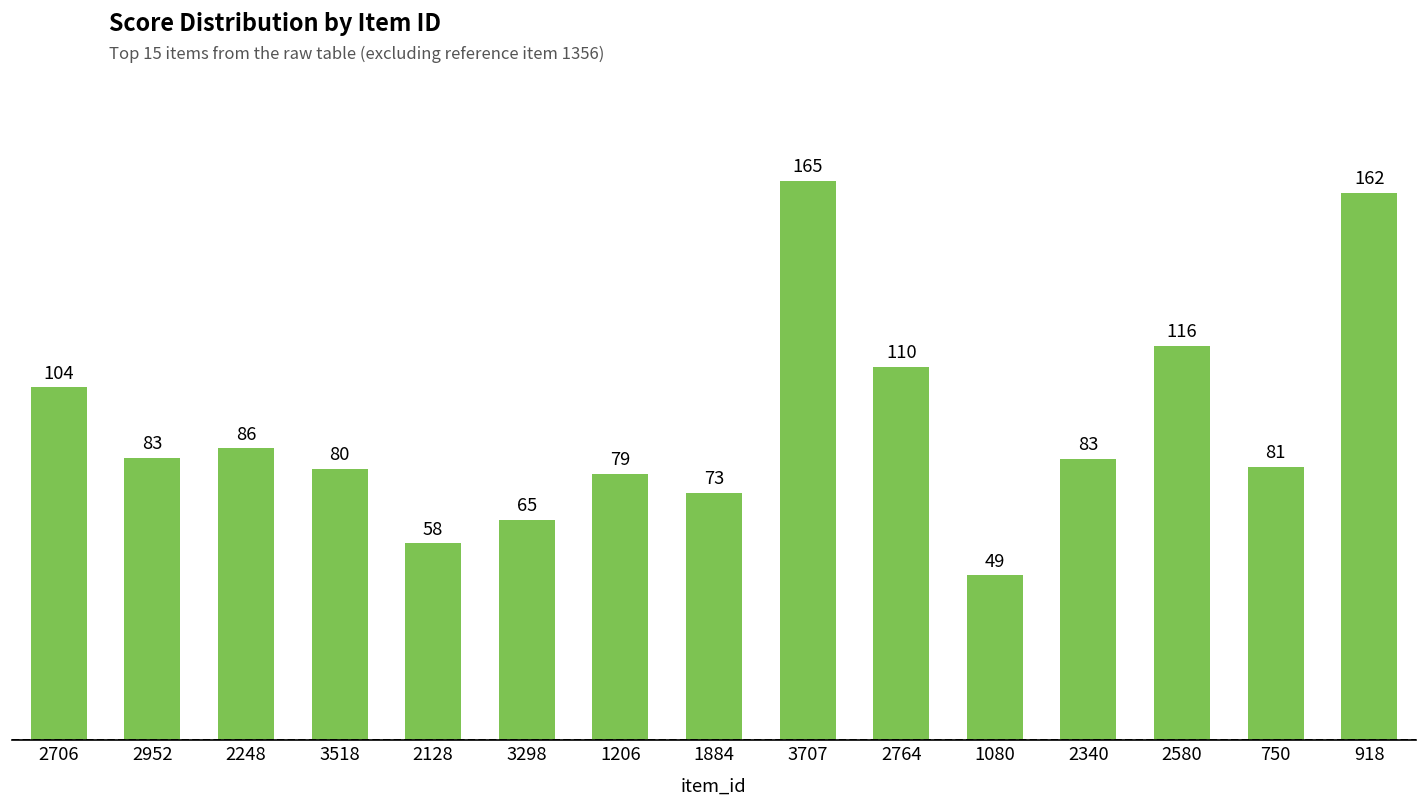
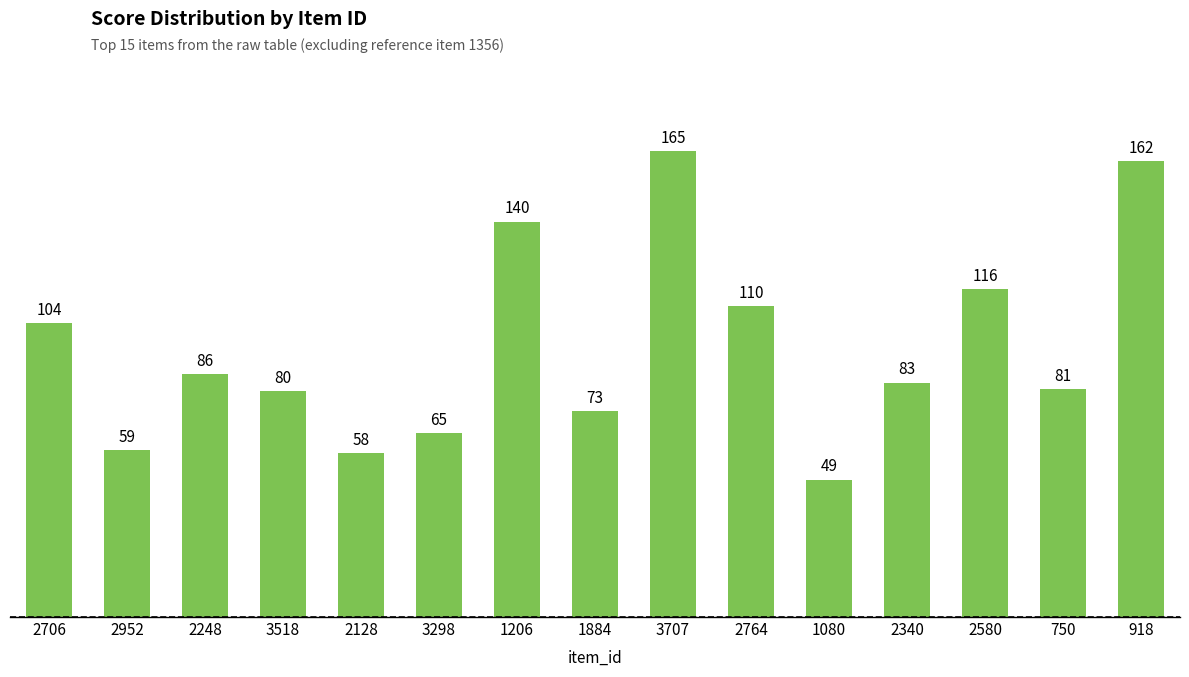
  {
    "2706": 104,
-   "2952": 83,
+   "2952": 59,
    "2248": 86,
    "3518": 80,
    "2128": 58,
    "3298": 65,
-   "1206": 79,
+   "1206": 140,
    "1884": 73,
    "3707": 165,
    "2764": 110,
    "1080": 49,
    "2340": 83,
    "2580": 116,
    "750": 81,
    "918": 162
  }
